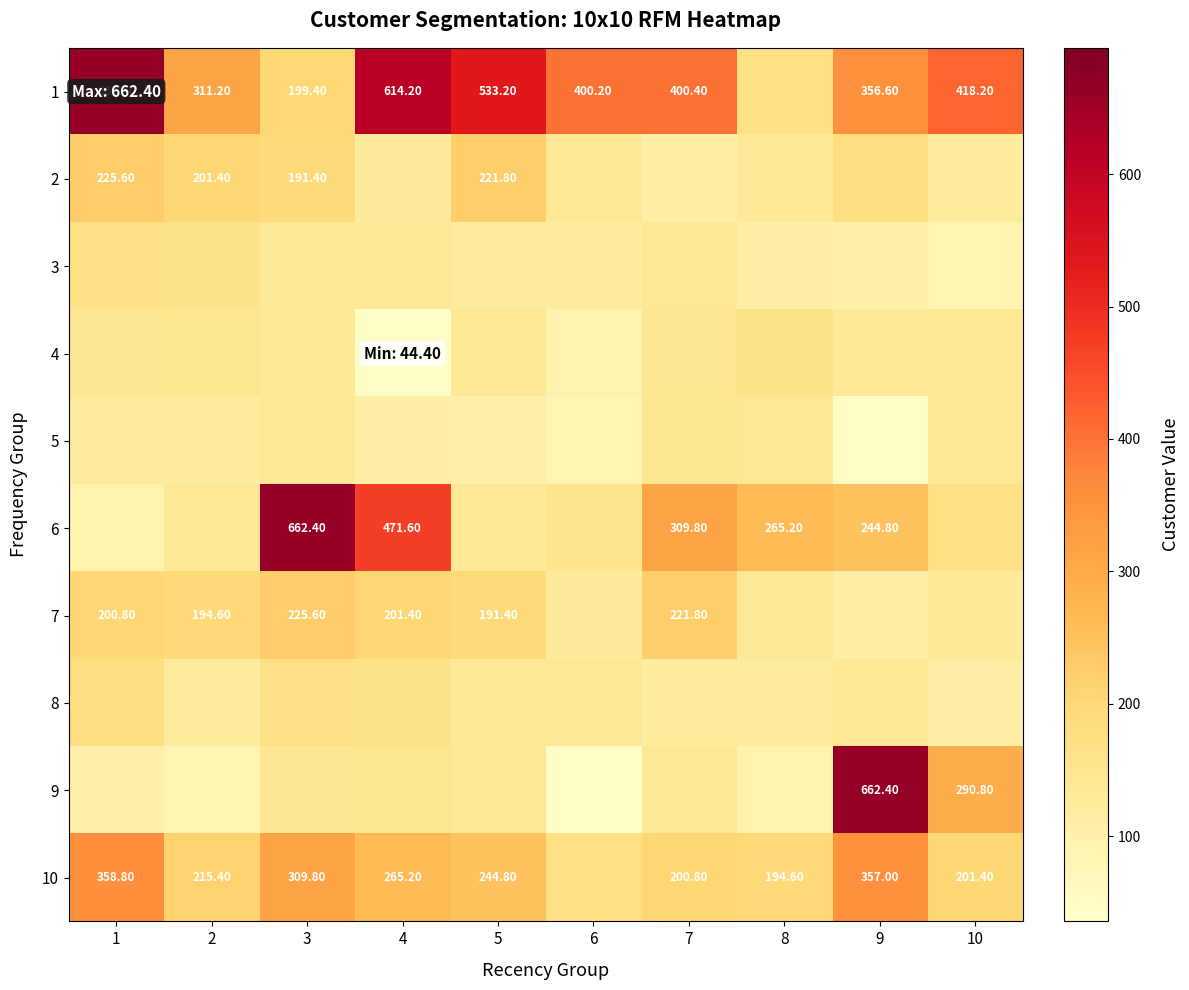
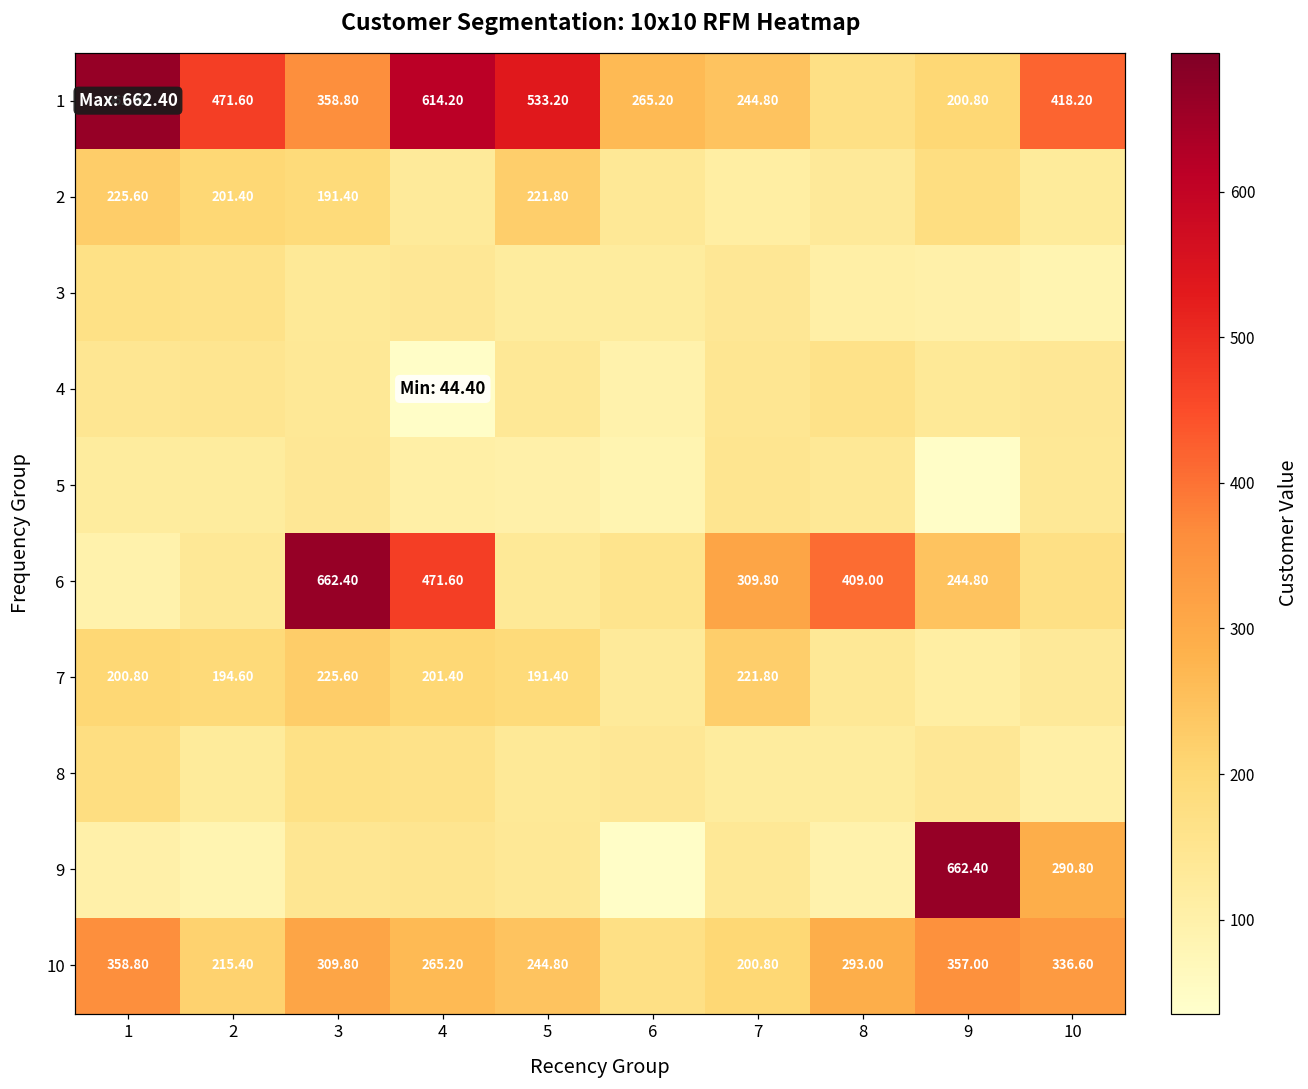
  {
    "1": {
-     "2": 311.20,
-     "3": 199.40,
+     "2": 471.60,
+     "3": 358.80,
      "4": 614.20,
      "5": 533.20,
-     "6": 400.20,
-     "7": 400.40,
-     "9": 356.60,
+     "6": 265.20,
+     "7": 244.80,
+     "9": 200.80,
      "10": 418.20
    },
    "2": {
      "1": 225.60,
      "2": 201.40,
      "3": 191.40,
      "5": 221.80
    },
    "6": {
      "3": 662.40,
      "4": 471.60,
      "7": 309.80,
-     "8": 265.20,
+     "8": 409.00,
      "9": 244.80
    },
    "7": {
      "1": 200.80,
      "2": 194.60,
      "3": 225.60,
      "4": 201.40,
      "5": 191.40,
      "7": 221.80
    },
    "9": {
      "9": 662.40,
      "10": 290.80
    },
    "10": {
      "1": 358.80,
      "2": 215.40,
      "3": 309.80,
      "4": 265.20,
      "5": 244.80,
      "7": 200.80,
-     "8": 194.60,
+     "8": 293.00,
      "9": 357.00,
-     "10": 201.40
+     "10": 336.60
    }
  }
